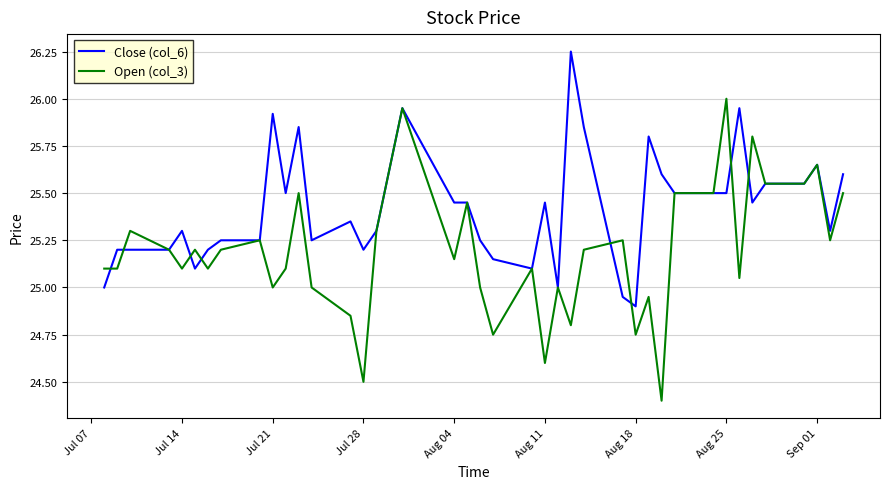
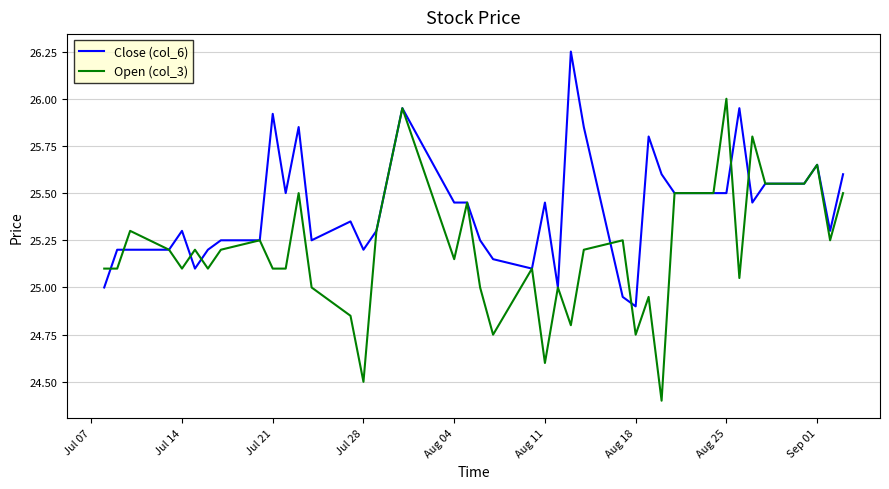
  {
    "Close (col_6)": {
      "Jul 14": 25.3,
      "Jul 21": 25.92,
      "Jul 28": 25.2,
      "Aug 04": 25.45,
      "Aug 11": 25.45,
      "Aug 18": 24.9,
      "Aug 25": 25.5
    },
    "Open (col_3)": {
      "Jul 14": 25.1,
-     "Jul 21": 25.0,
+     "Jul 21": 25.1,
      "Jul 28": 24.5,
      "Aug 04": 25.15,
      "Aug 11": 24.6,
      "Aug 18": 24.75,
      "Aug 25": 26.0
    }
  }
